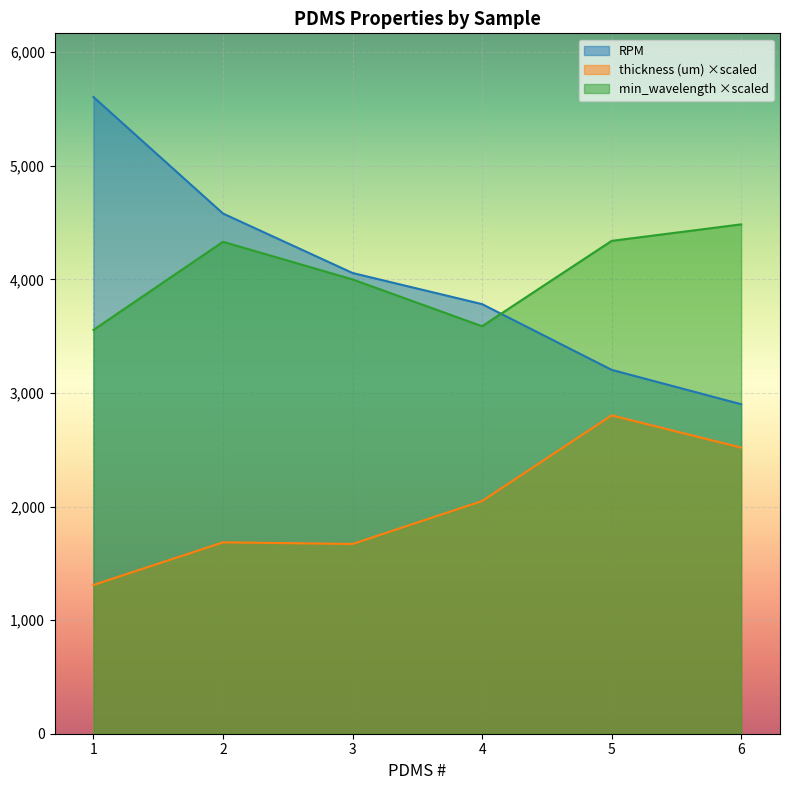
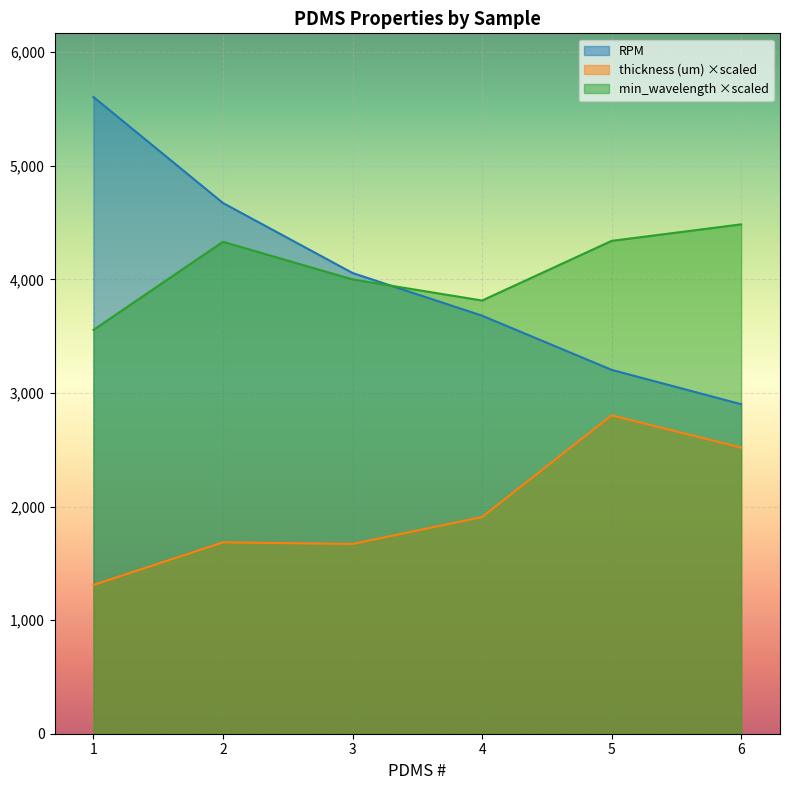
  {
    "RPM": {
      "1": "5,600",
-     "2": "4,580",
+     "2": "4,670",
      "3": "4,060",
-     "4": "3,780",
+     "4": "3,680",
      "5": "3,200",
      "6": "2,900"
    },
    "thickness (um) ×scaled": {
      "1": "1,310",
      "2": "1,680",
      "3": "1,670",
-     "4": "2,050",
+     "4": "1,910",
      "5": "2,800",
      "6": "2,520"
    },
    "min_wavelength ×scaled": {
      "1": "3,550",
      "2": "4,330",
      "3": "4,000",
-     "4": "3,590",
+     "4": "3,810",
      "5": "4,340",
      "6": "4,480"
    }
  }
